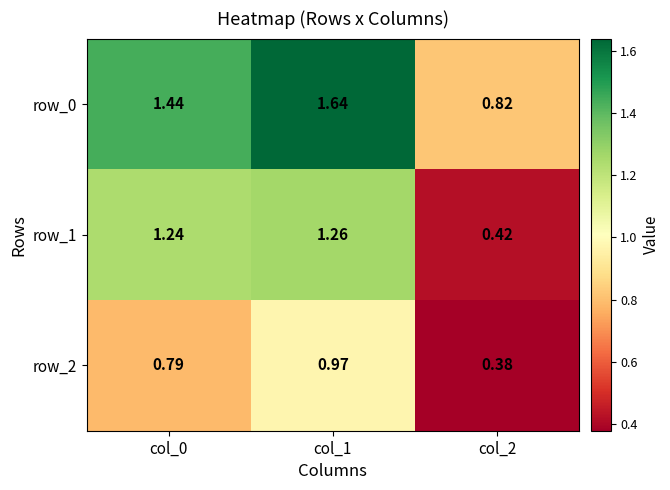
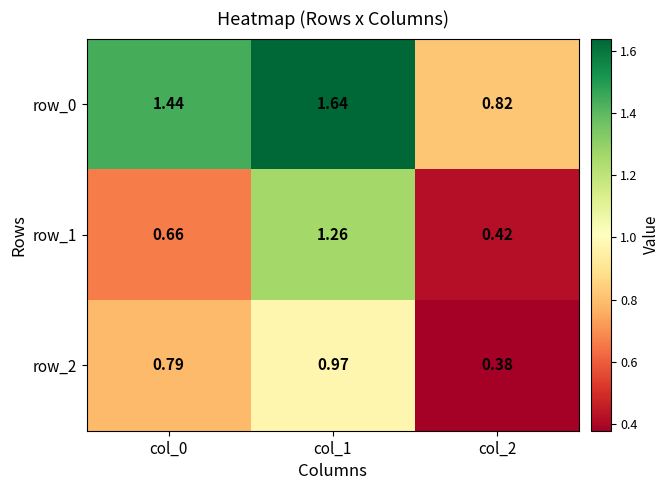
  {
    "row_0": {
      "col_0": 1.44,
      "col_1": 1.64,
      "col_2": 0.82
    },
    "row_1": {
-     "col_0": 1.24,
+     "col_0": 0.66,
      "col_1": 1.26,
      "col_2": 0.42
    },
    "row_2": {
      "col_0": 0.79,
      "col_1": 0.97,
      "col_2": 0.38
    }
  }
